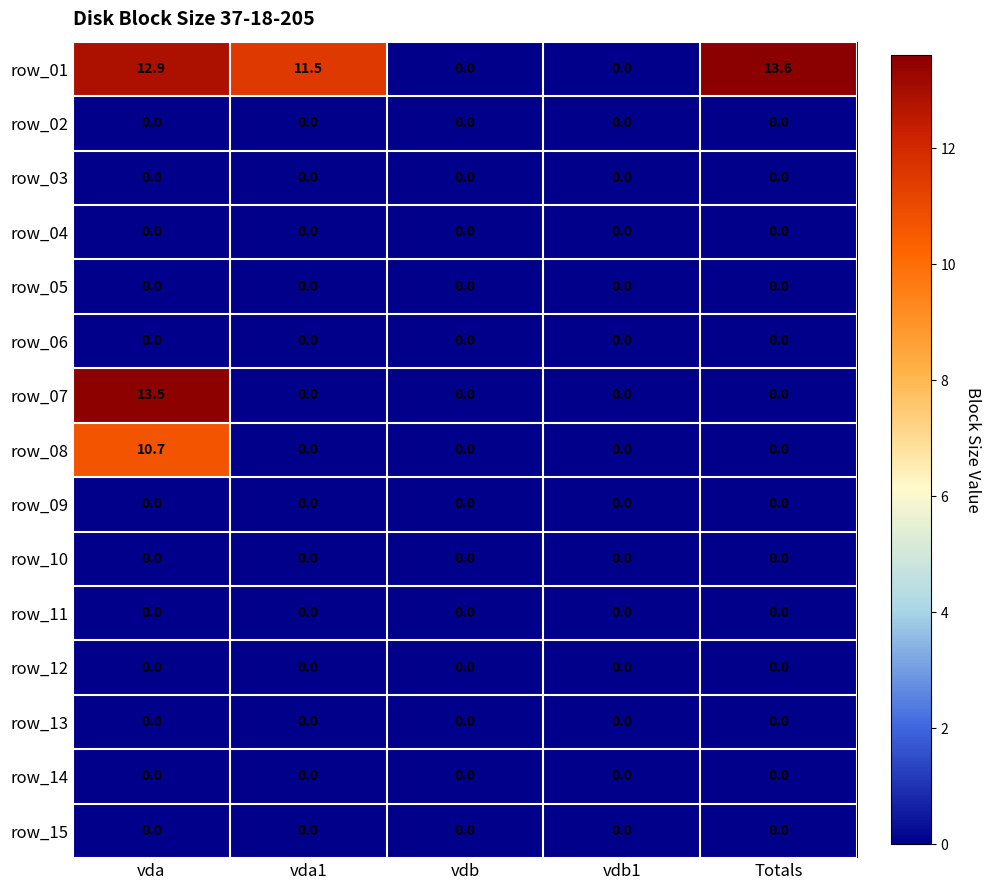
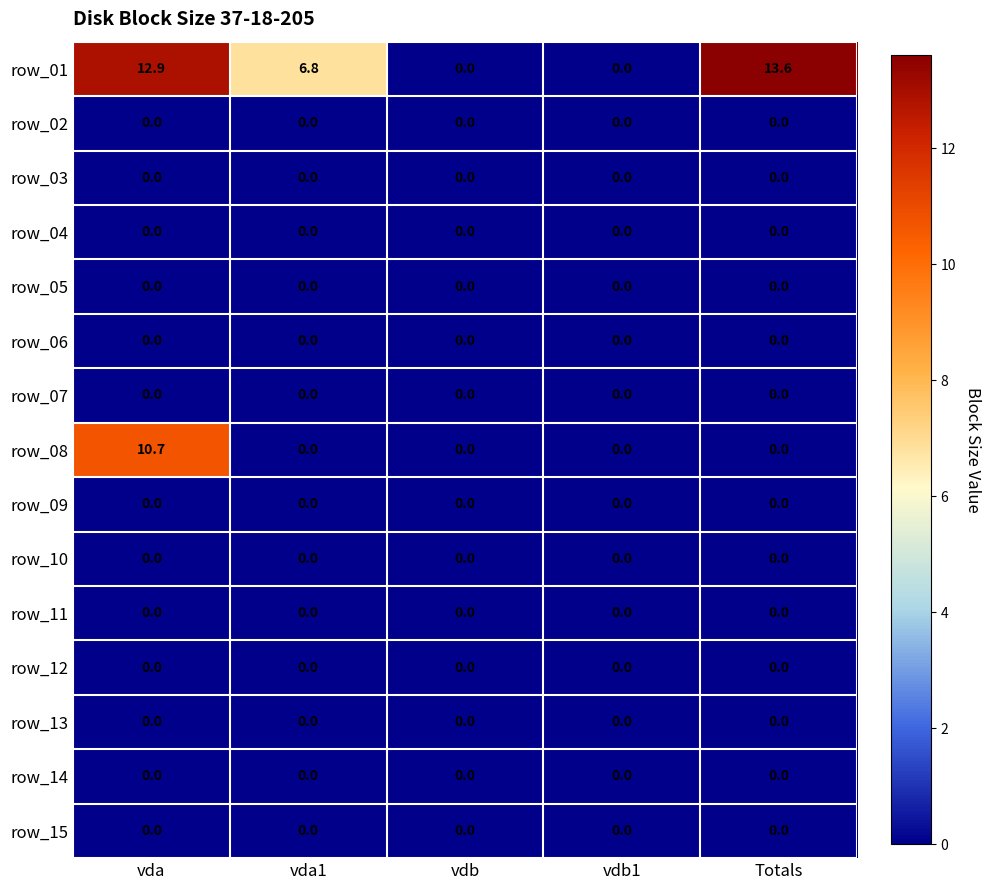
  {
    "row_01": {
      "vda": 12.9,
-     "vda1": 11.5,
+     "vda1": 6.8,
      "vdb": 0.0,
      "vdb1": 0.0,
      "Totals": 13.6
    },
    "row_02": {
      "vda": 0.0,
      "vda1": 0.0,
      "vdb": 0.0,
      "vdb1": 0.0,
      "Totals": 0.0
    },
    "row_03": {
      "vda": 0.0,
      "vda1": 0.0,
      "vdb": 0.0,
      "vdb1": 0.0,
      "Totals": 0.0
    },
    "row_04": {
      "vda": 0.0,
      "vda1": 0.0,
      "vdb": 0.0,
      "vdb1": 0.0,
      "Totals": 0.0
    },
    "row_05": {
      "vda": 0.0,
      "vda1": 0.0,
      "vdb": 0.0,
      "vdb1": 0.0,
      "Totals": 0.0
    },
    "row_06": {
      "vda": 0.0,
      "vda1": 0.0,
      "vdb": 0.0,
      "vdb1": 0.0,
      "Totals": 0.0
    },
    "row_07": {
-     "vda": 13.5,
+     "vda": 0.0,
      "vda1": 0.0,
      "vdb": 0.0,
      "vdb1": 0.0,
      "Totals": 0.0
    },
    "row_08": {
      "vda": 10.7,
      "vda1": 0.0,
      "vdb": 0.0,
      "vdb1": 0.0,
      "Totals": 0.0
    },
    "row_09": {
      "vda": 0.0,
      "vda1": 0.0,
      "vdb": 0.0,
      "vdb1": 0.0,
      "Totals": 0.0
    },
    "row_10": {
      "vda": 0.0,
      "vda1": 0.0,
      "vdb": 0.0,
      "vdb1": 0.0,
      "Totals": 0.0
    },
    "row_11": {
      "vda": 0.0,
      "vda1": 0.0,
      "vdb": 0.0,
      "vdb1": 0.0,
      "Totals": 0.0
    },
    "row_12": {
      "vda": 0.0,
      "vda1": 0.0,
      "vdb": 0.0,
      "vdb1": 0.0,
      "Totals": 0.0
    },
    "row_13": {
      "vda": 0.0,
      "vda1": 0.0,
      "vdb": 0.0,
      "vdb1": 0.0,
      "Totals": 0.0
    },
    "row_14": {
      "vda": 0.0,
      "vda1": 0.0,
      "vdb": 0.0,
      "vdb1": 0.0,
      "Totals": 0.0
    },
    "row_15": {
      "vda": 0.0,
      "vda1": 0.0,
      "vdb": 0.0,
      "vdb1": 0.0,
      "Totals": 0.0
    }
  }
